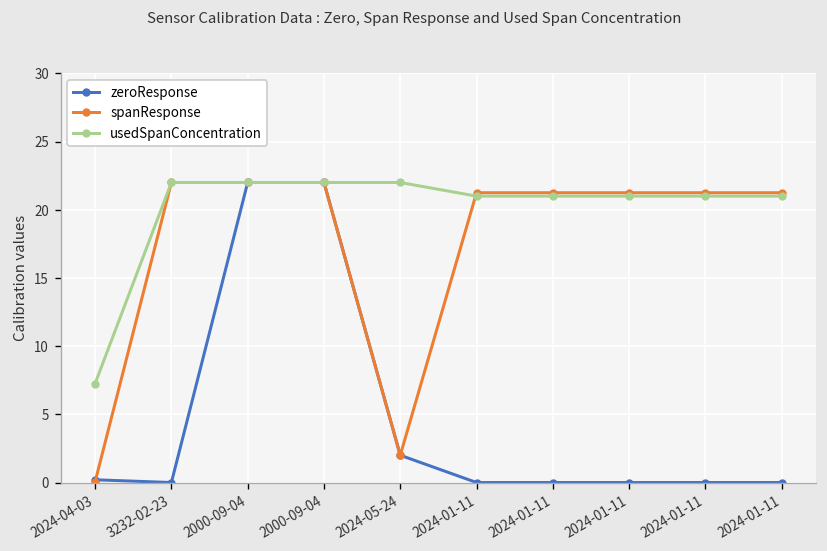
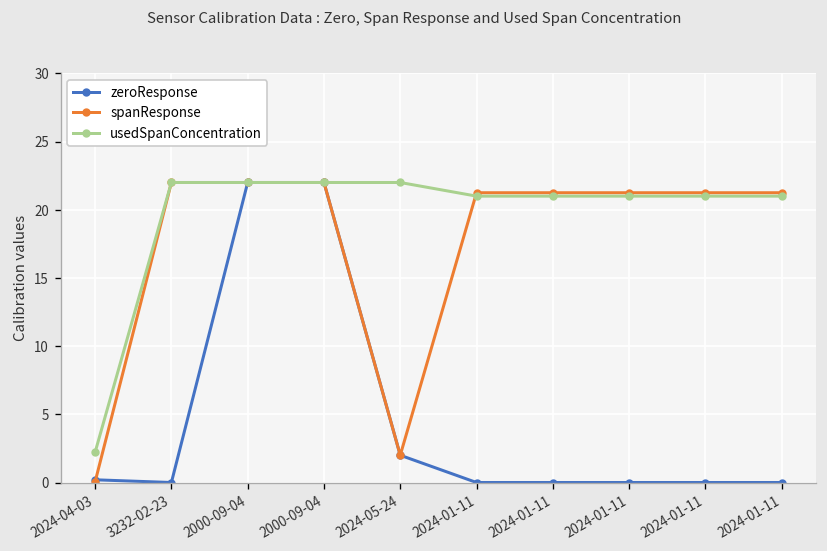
  {
    "zeroResponse": {
      "3232-02-23": 0.0
    },
    "usedSpanConcentration": {
-     "2024-04-03": 7.3,
+     "2024-04-03": 2.2,
      "2024-05-24": 22.0
    }
  }
